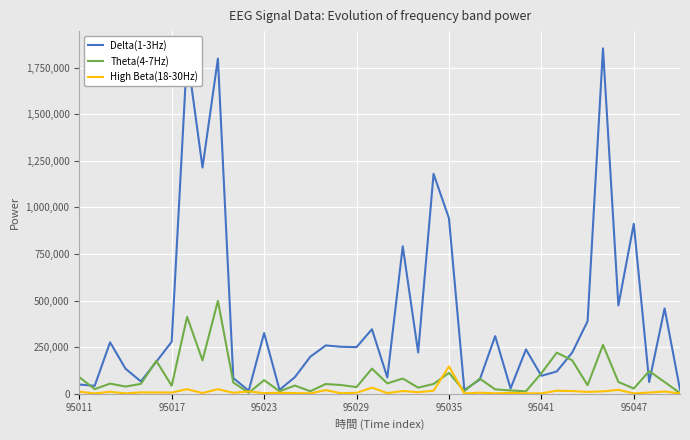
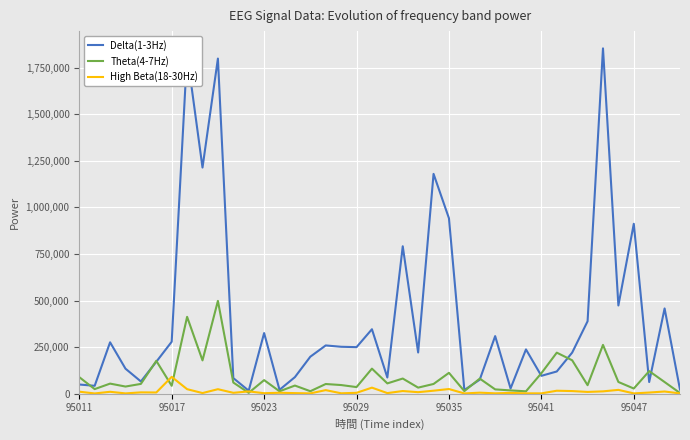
  {
    "Delta(1-3Hz)": {
      "95011": "50,000",
      "95017": "280,000",
      "95023": "330,000",
      "95029": "250,000",
      "95035": "940,000",
      "95041": "100,000",
      "95047": "910,000"
    },
    "Theta(4-7Hz)": {
      "95011": "90,000",
      "95017": "40,000",
      "95023": "70,000",
      "95029": "40,000",
      "95035": "110,000",
      "95041": "110,000",
      "95047": "30,000"
    },
    "High Beta(18-30Hz)": {
      "95011": "10,000",
-     "95017": "10,000",
+     "95017": "90,000",
      "95023": "0",
      "95029": "0",
-     "95035": "150,000",
+     "95035": "20,000",
      "95041": "0",
      "95047": "0"
    }
  }
